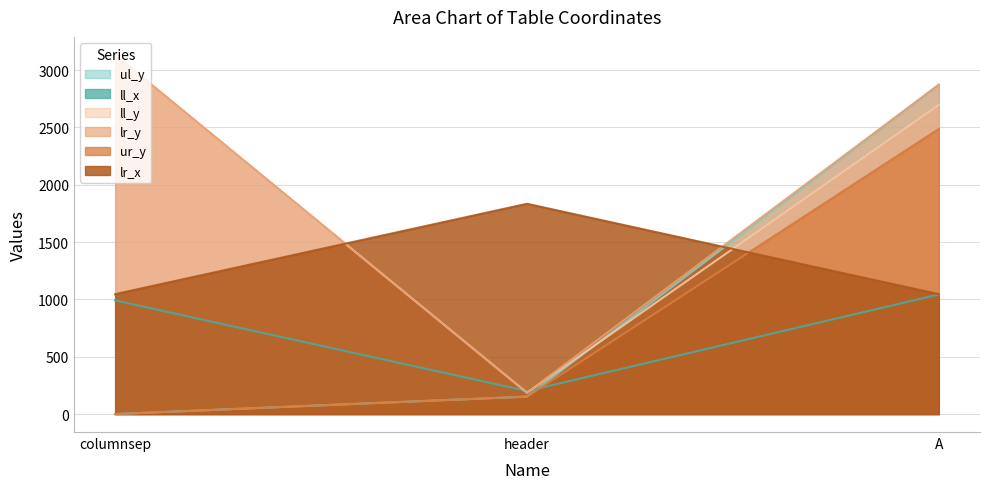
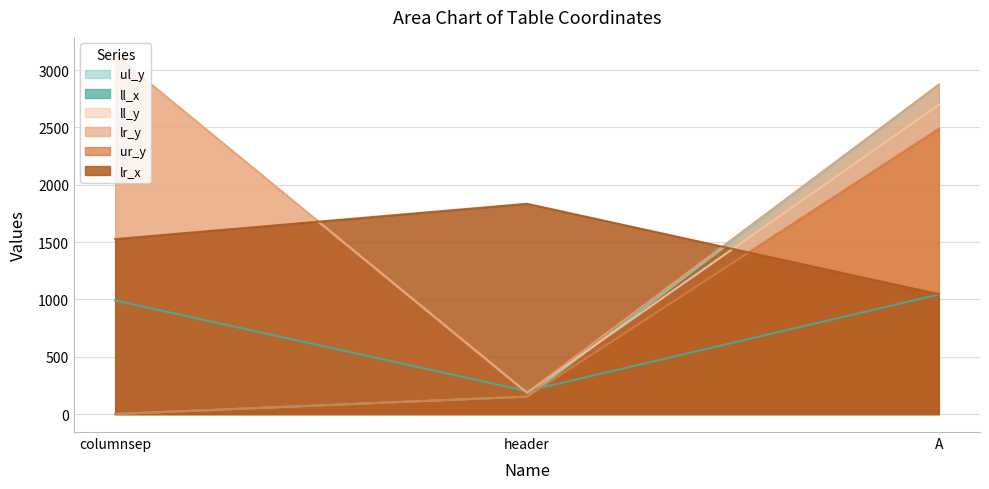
  {
    "ll_x": {
      "columnsep": 990
    },
    "ll_y": {
      "A": 2700
    },
    "ur_y": {
      "A": 2490
    },
    "lr_x": {
-     "columnsep": 1050,
+     "columnsep": 1530,
      "header": 1830
    }
  }
